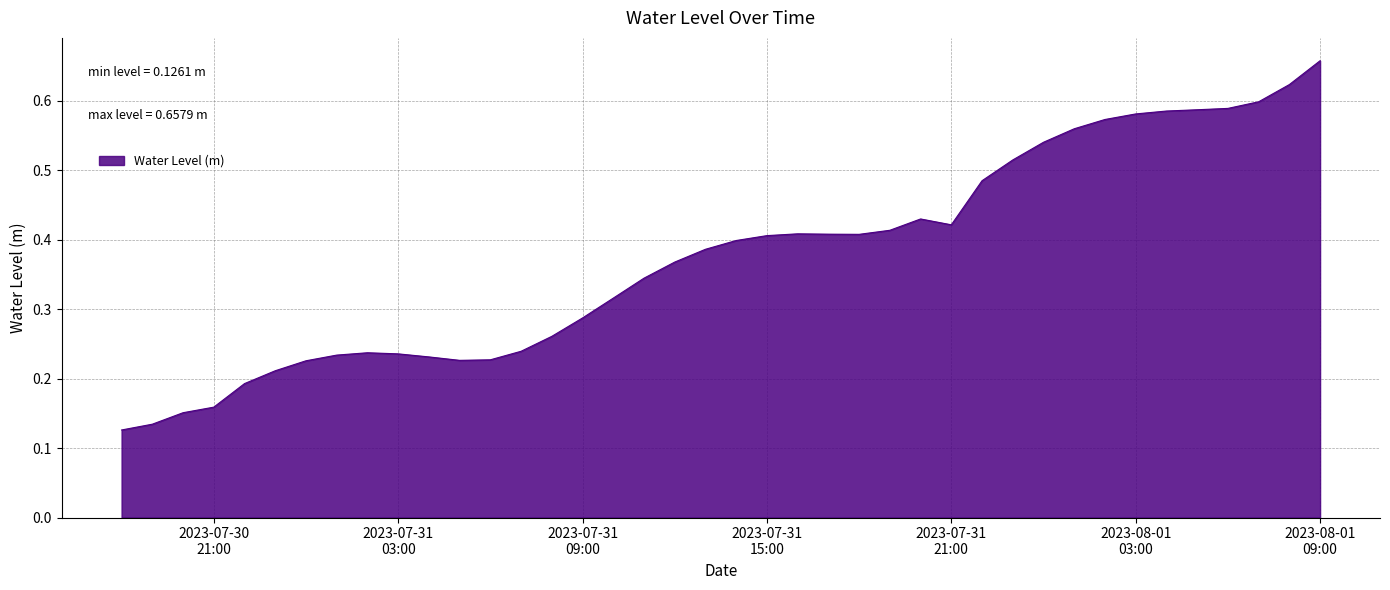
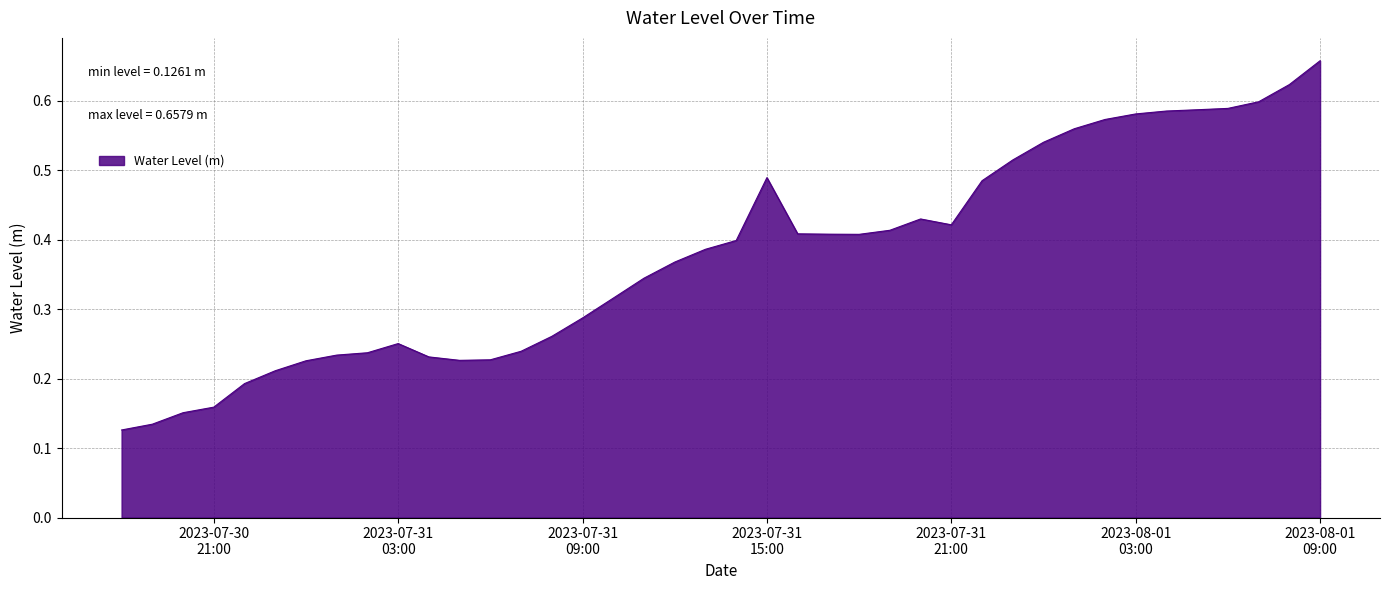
  {
    "2023-07-30 21:00": 0.16,
-   "2023-07-31 03:00": 0.24,
+   "2023-07-31 03:00": 0.25,
    "2023-07-31 09:00": 0.29,
-   "2023-07-31 15:00": 0.41,
+   "2023-07-31 15:00": 0.49,
    "2023-07-31 21:00": 0.42,
    "2023-08-01 03:00": 0.58,
    "2023-08-01 09:00": 0.66
  }
